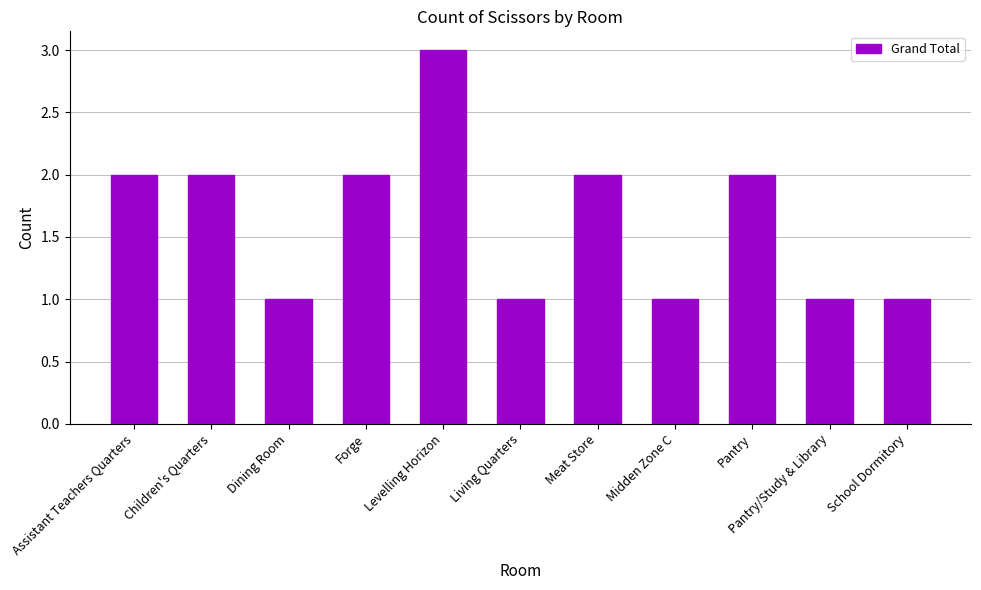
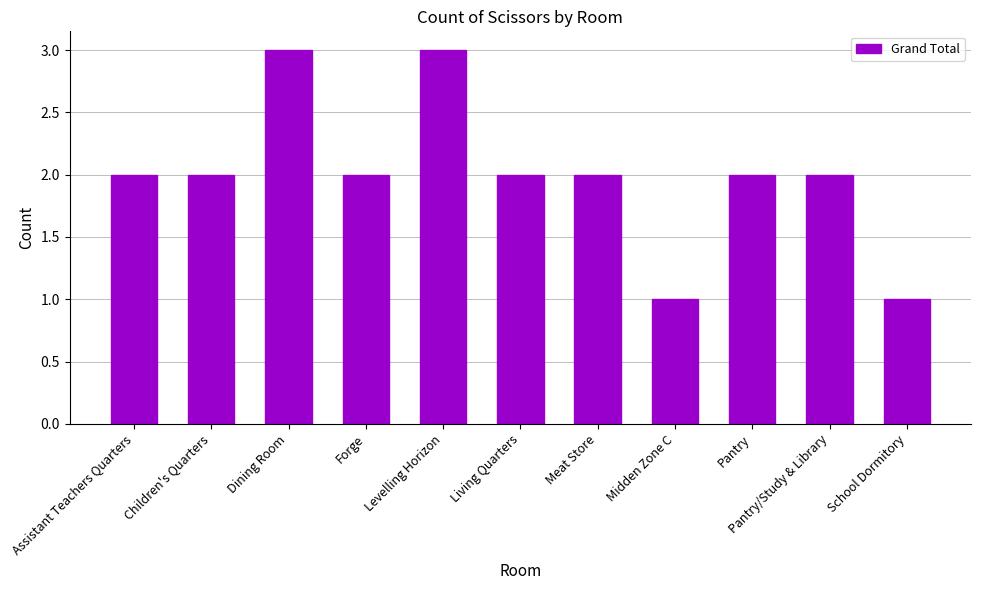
  {
    "Assistant Teachers Quarters": 2,
    "Children's Quarters": 2,
-   "Dining Room": 1,
+   "Dining Room": 3,
    "Forge": 2,
    "Levelling Horizon": 3,
-   "Living Quarters": 1,
+   "Living Quarters": 2,
    "Meat Store": 2,
    "Midden Zone C": 1,
    "Pantry": 2,
-   "Pantry/Study & Library": 1,
+   "Pantry/Study & Library": 2,
    "School Dormitory": 1
  }
